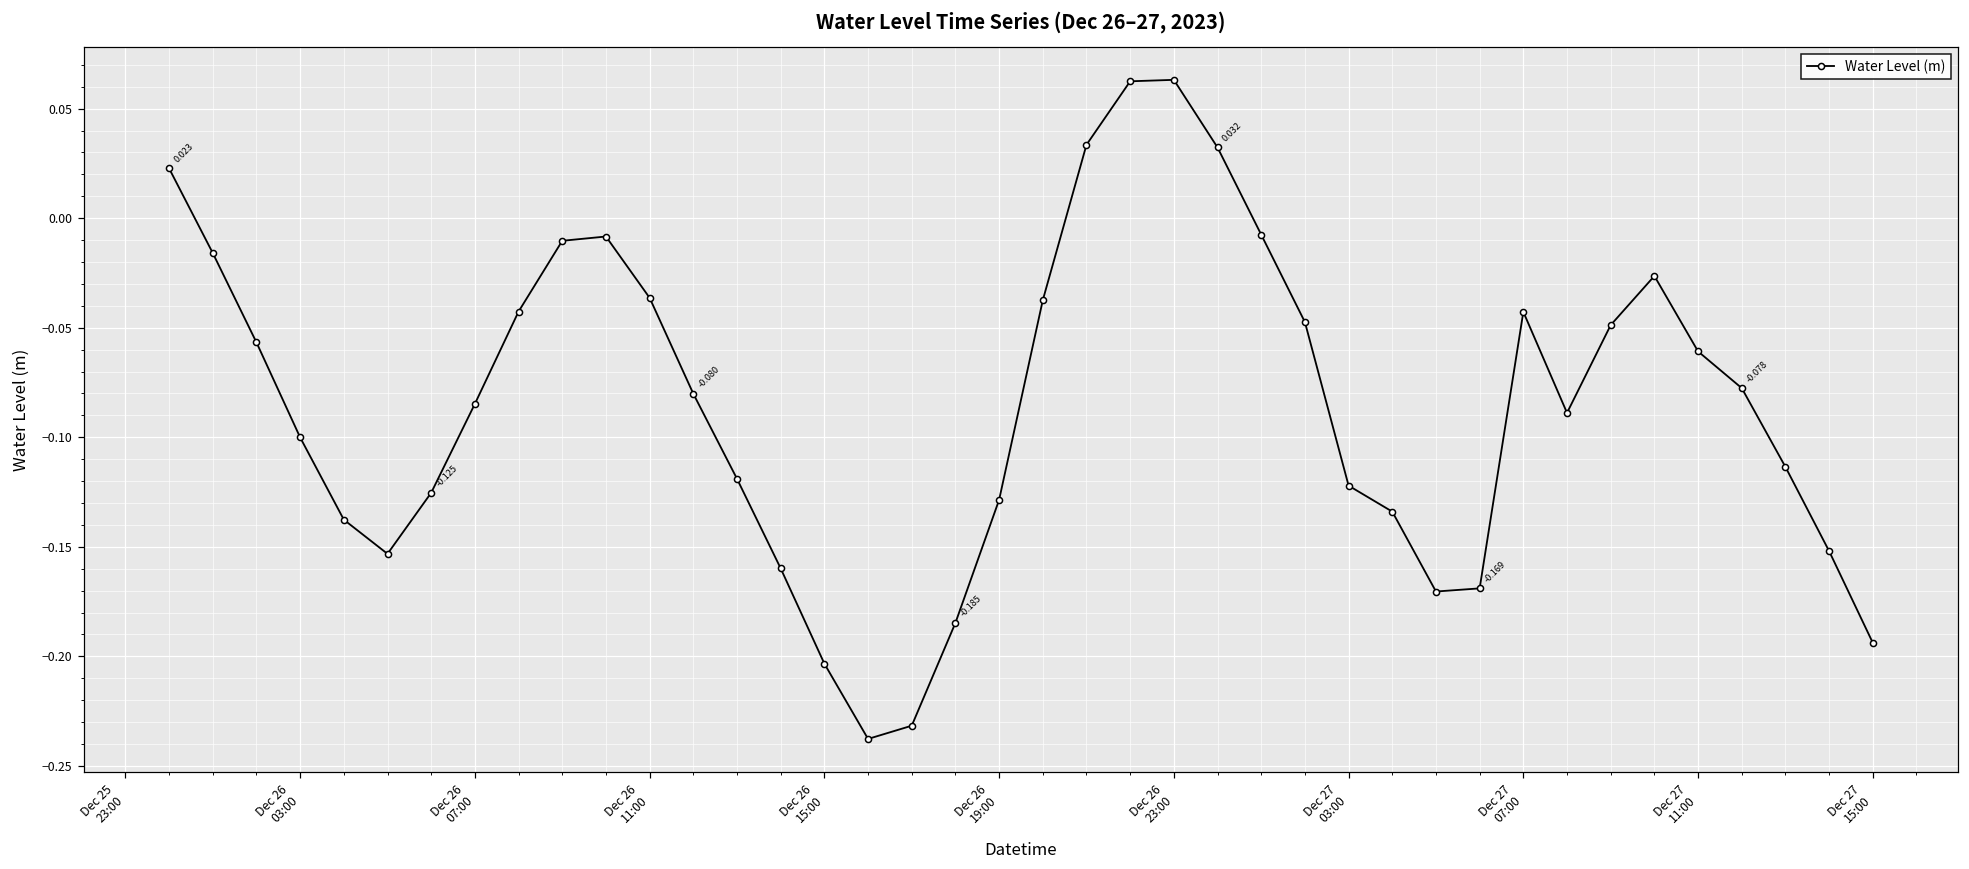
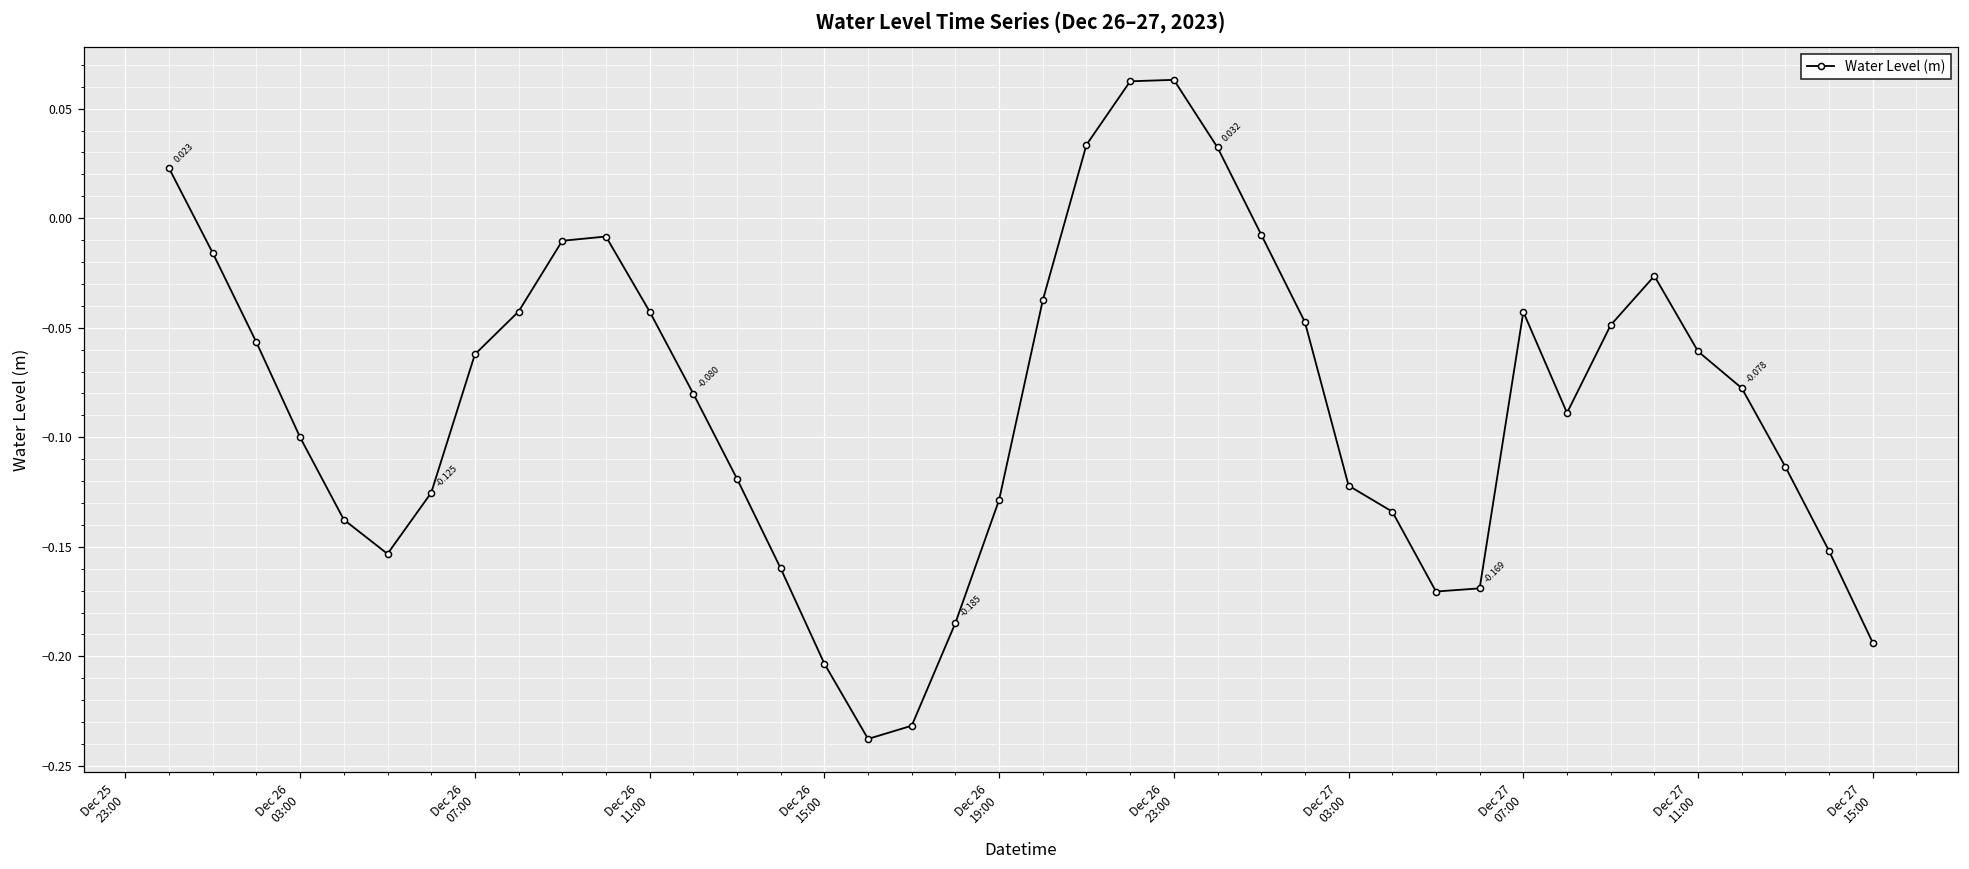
  {
    "Dec 26 03:00": -0.100,
-   "Dec 26 07:00": -0.085,
-   "Dec 26 11:00": -0.036,
+   "Dec 26 07:00": -0.062,
+   "Dec 26 11:00": -0.043,
    "Dec 26 15:00": -0.203,
    "Dec 26 19:00": -0.129,
    "Dec 26 23:00": 0.063,
    "Dec 27 03:00": -0.122,
    "Dec 27 07:00": -0.043,
    "Dec 27 11:00": -0.061,
    "Dec 27 15:00": -0.194
  }
